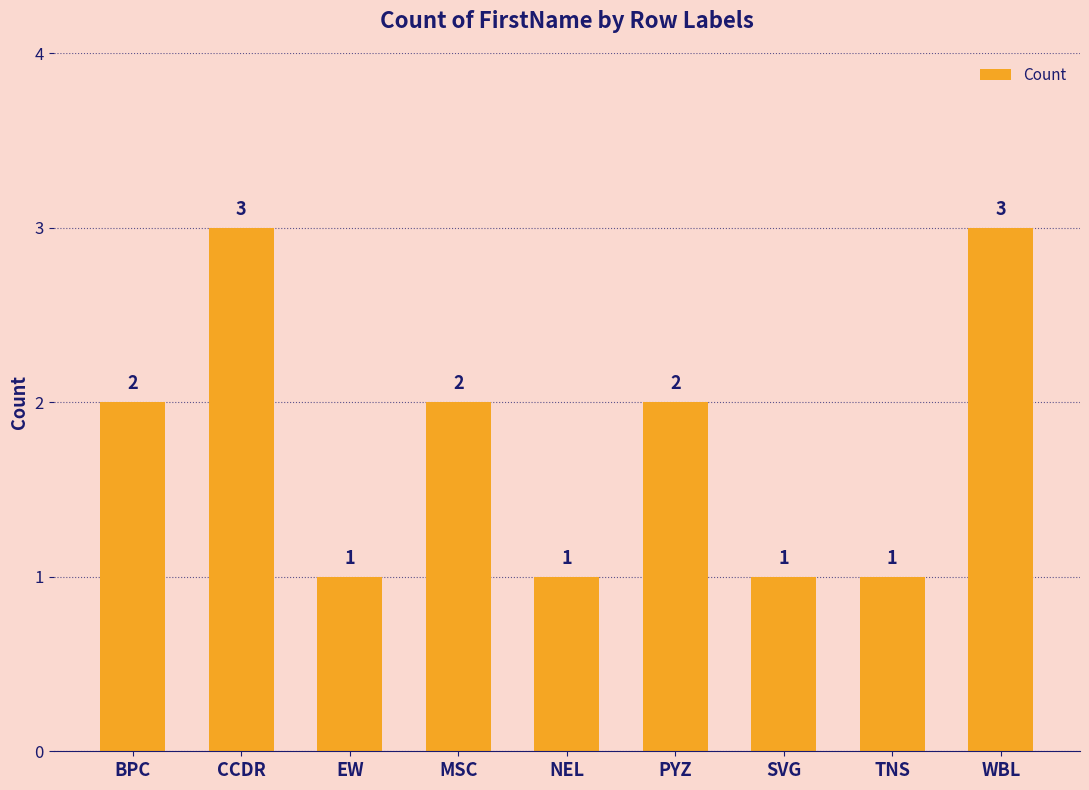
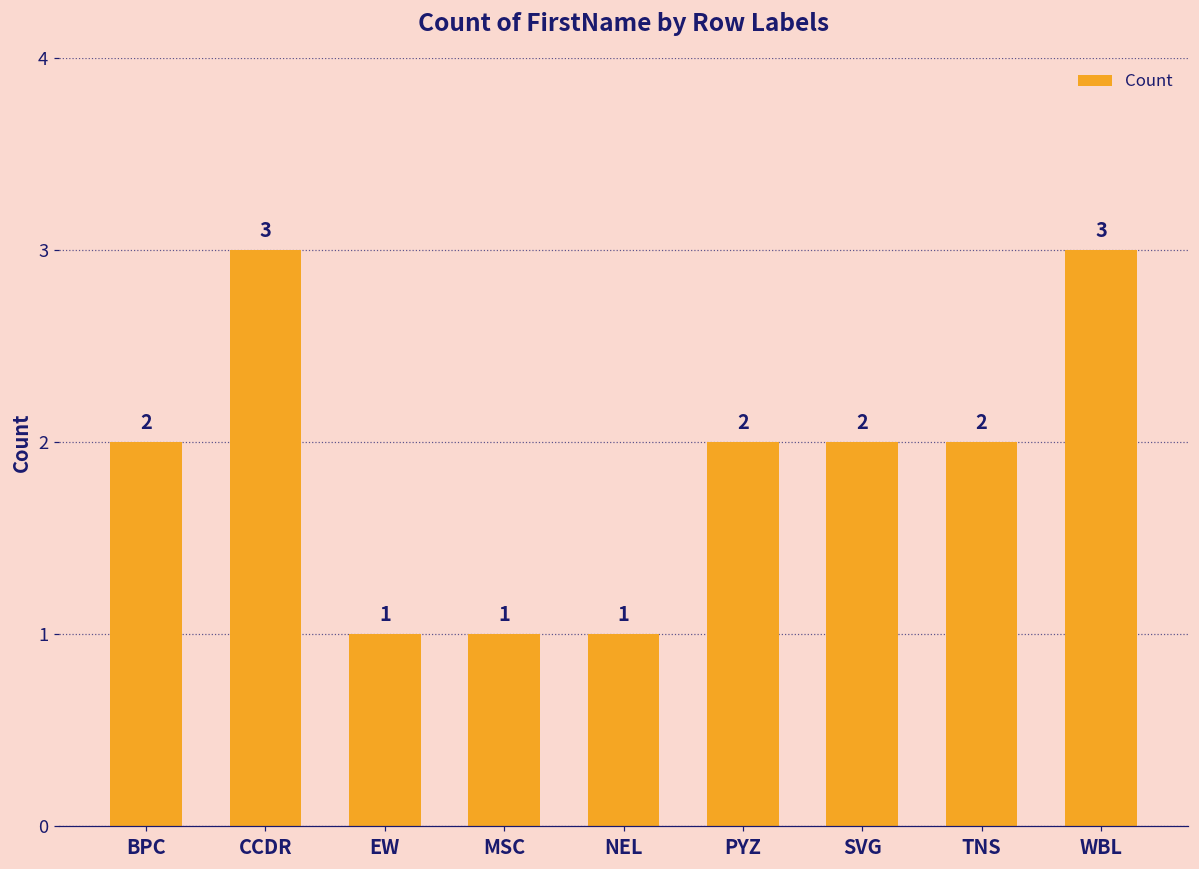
  {
    "BPC": 2,
    "CCDR": 3,
    "EW": 1,
-   "MSC": 2,
+   "MSC": 1,
    "NEL": 1,
    "PYZ": 2,
-   "SVG": 1,
-   "TNS": 1,
+   "SVG": 2,
+   "TNS": 2,
    "WBL": 3
  }
